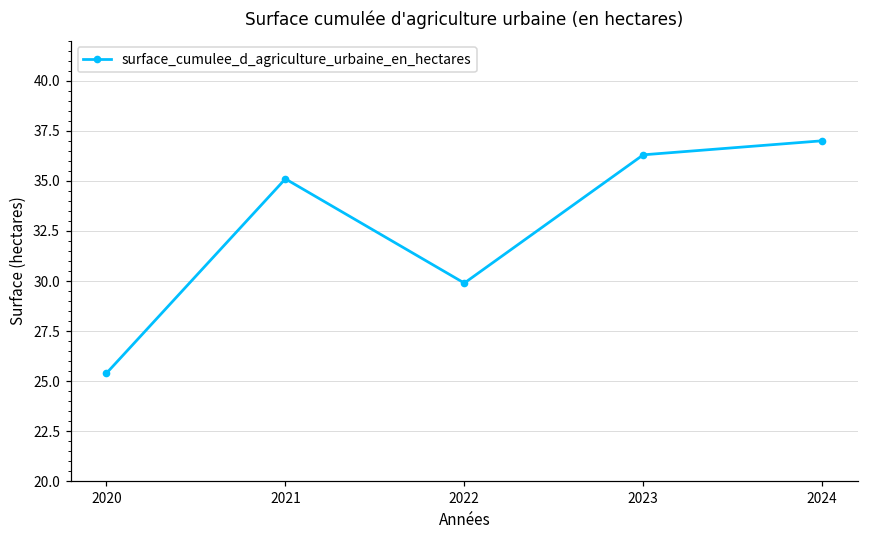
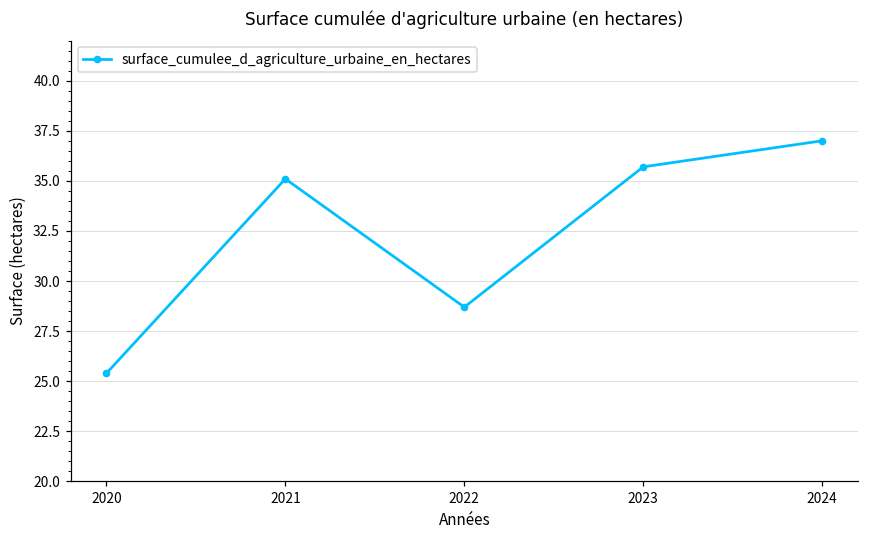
  {
    "2020": 25.4,
    "2021": 35.1,
-   "2022": 29.9,
-   "2023": 36.3,
+   "2022": 28.7,
+   "2023": 35.7,
    "2024": 37.0
  }
